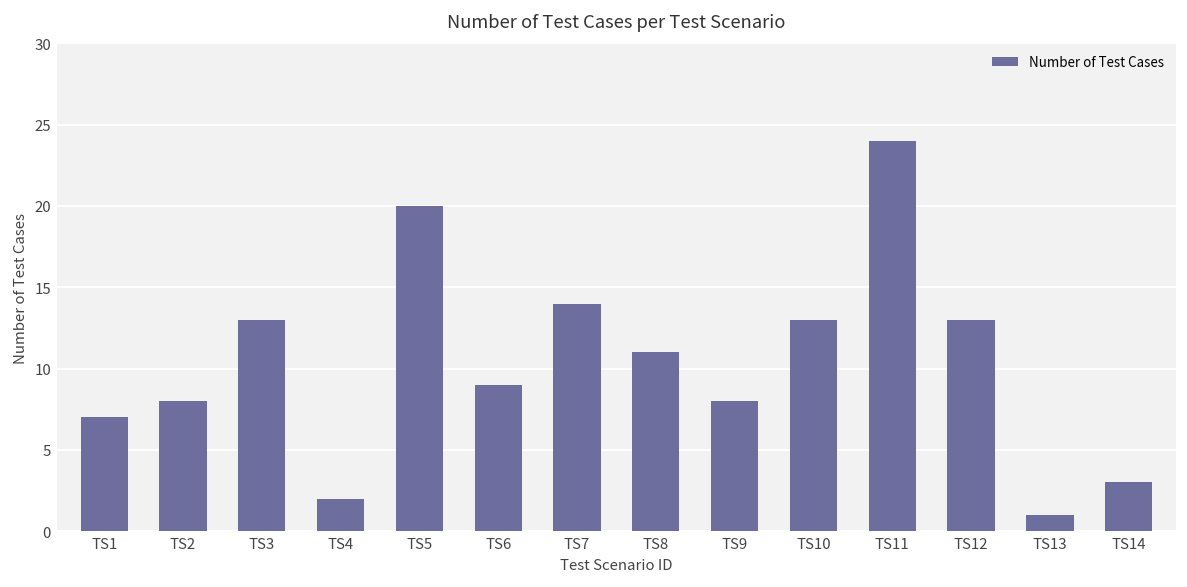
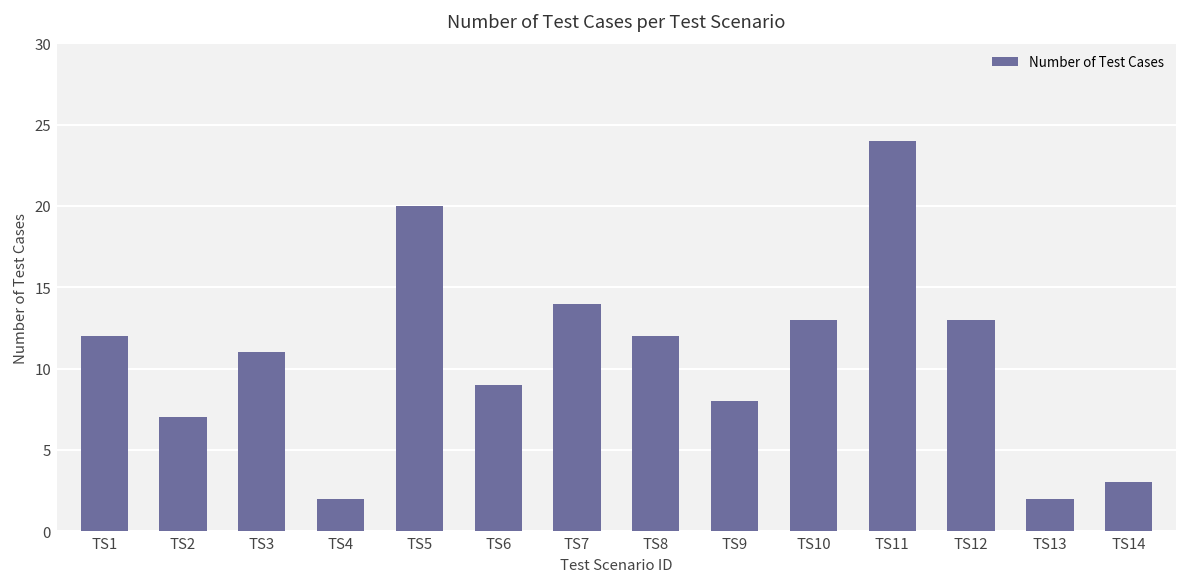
  {
-   "TS1": 7,
-   "TS2": 8,
-   "TS3": 13,
+   "TS1": 12,
+   "TS2": 7,
+   "TS3": 11,
    "TS4": 2,
    "TS5": 20,
    "TS6": 9,
    "TS7": 14,
-   "TS8": 11,
+   "TS8": 12,
    "TS9": 8,
    "TS10": 13,
    "TS11": 24,
    "TS12": 13,
-   "TS13": 1,
+   "TS13": 2,
    "TS14": 3
  }
